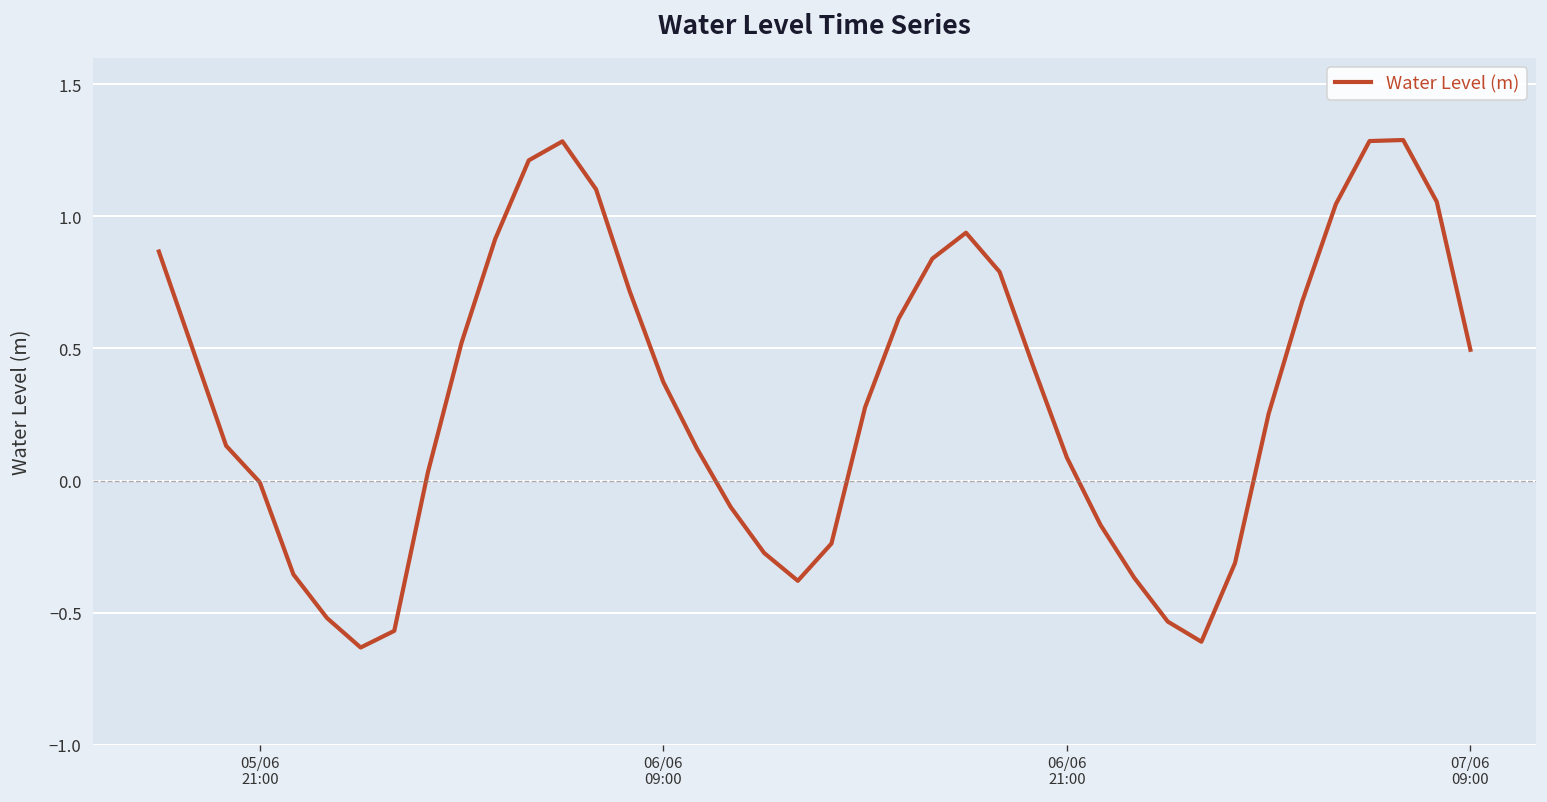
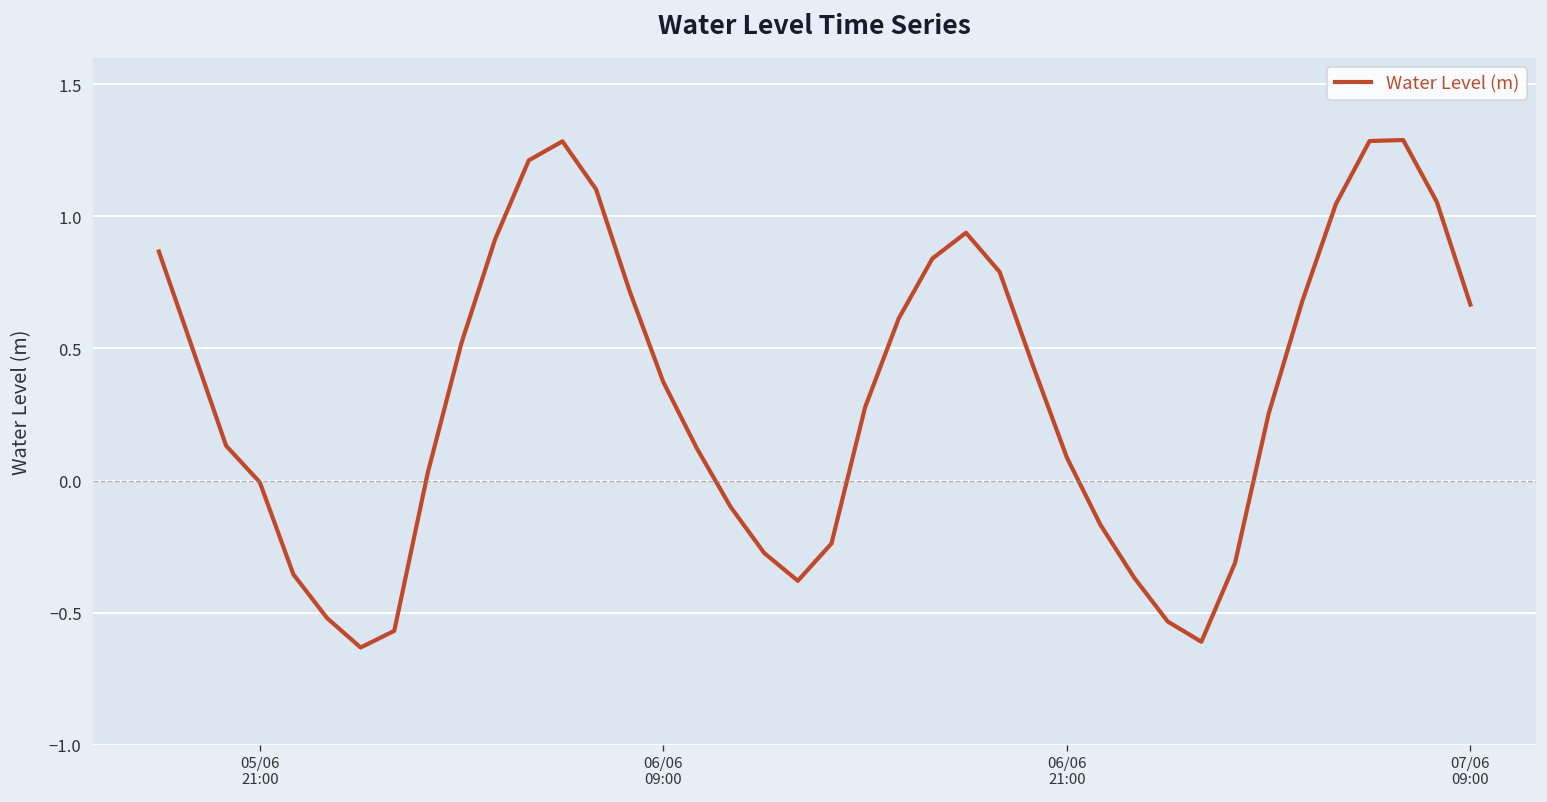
  {
    "05/06 21:00": -0.01,
    "06/06 09:00": 0.37,
    "06/06 21:00": 0.09,
-   "07/06 09:00": 0.49
+   "07/06 09:00": 0.67
  }
